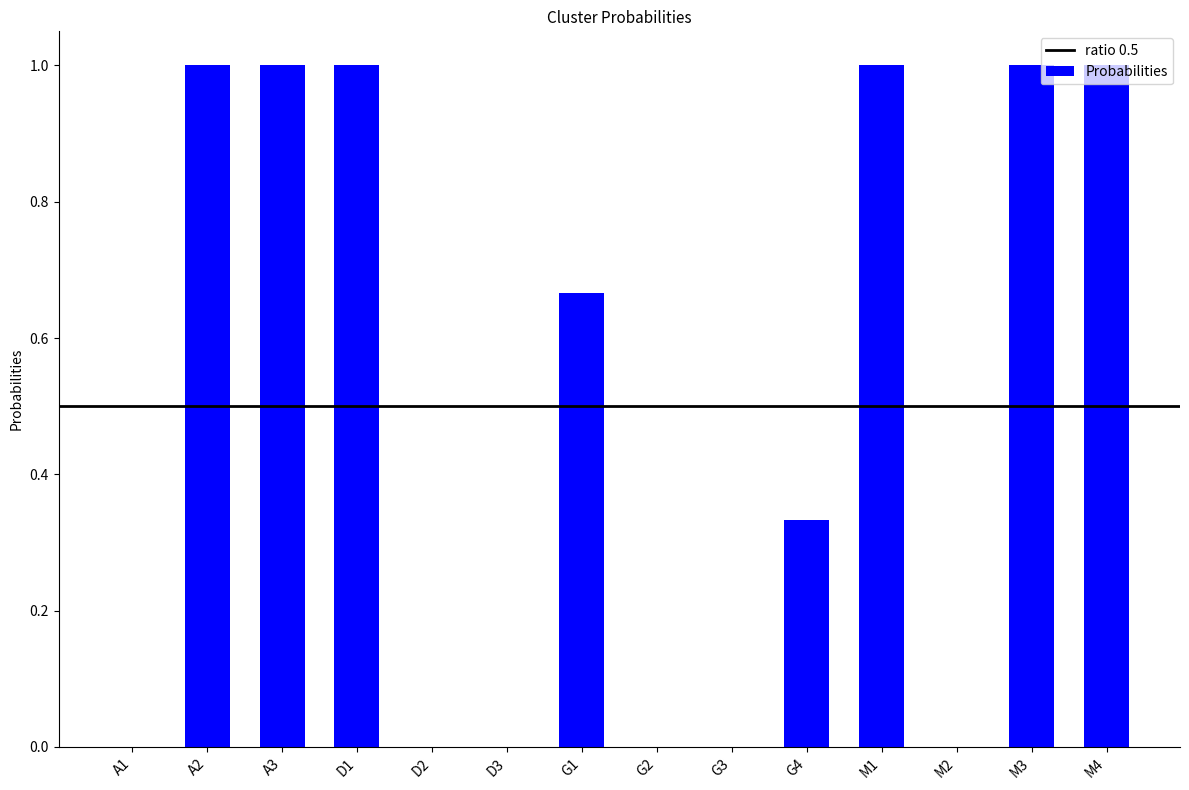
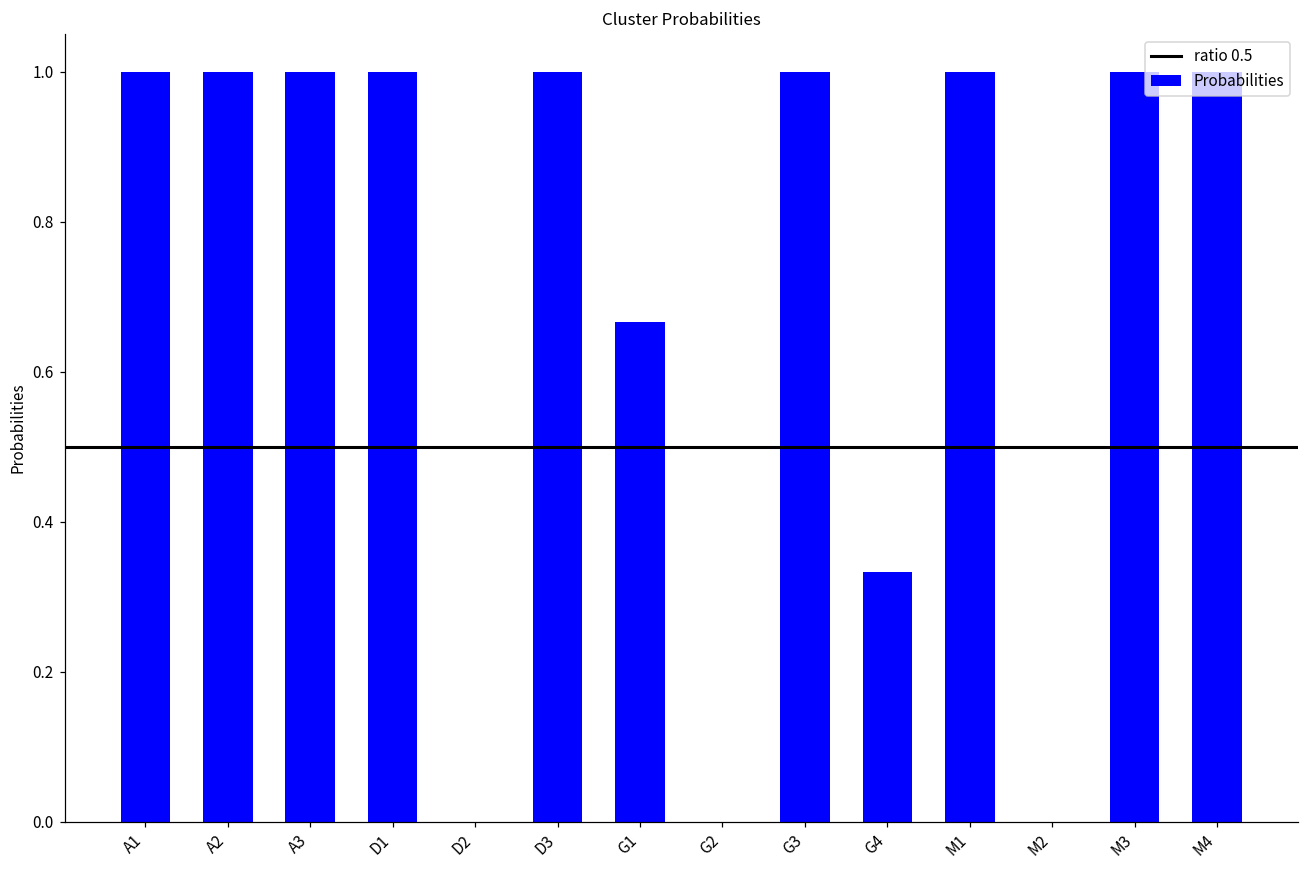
  {
-   "A1": 0,
+   "A1": 1,
    "A2": 1,
    "A3": 1,
    "D1": 1,
    "D2": 0,
-   "D3": 0,
+   "D3": 1,
    "G1": 0.67,
    "G2": 0,
-   "G3": 0,
+   "G3": 1,
    "G4": 0.33,
    "M1": 1,
    "M2": 0,
    "M3": 1
  }
